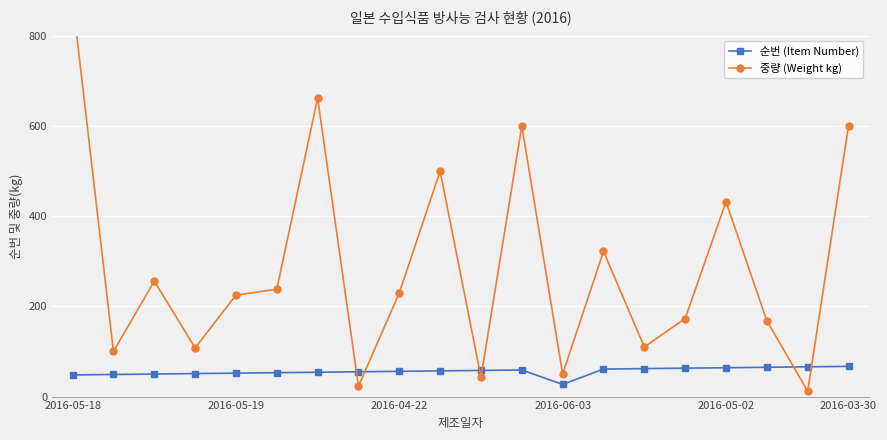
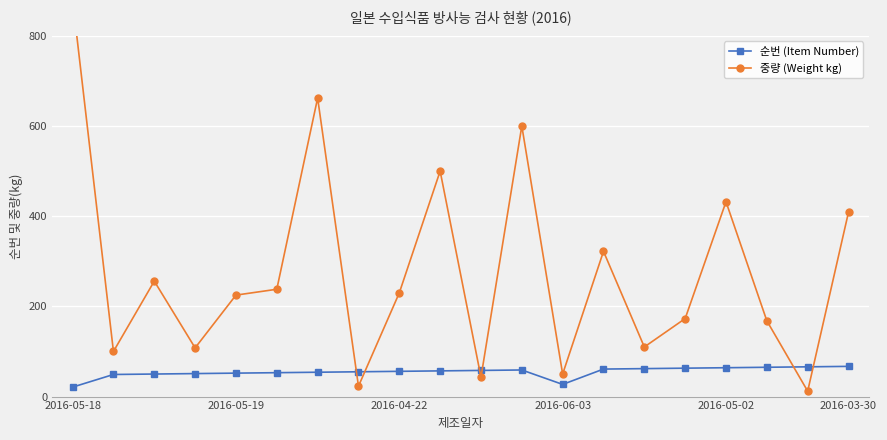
  {
    "순번 (Item Number)": {
-     "2016-05-18": 50,
+     "2016-05-18": 20,
      "2016-04-22": 60,
      "2016-06-03": 30,
      "2016-03-30": 70
    },
    "중량 (Weight kg)": {
      "2016-04-22": 230,
      "2016-06-03": 50,
-     "2016-03-30": 600
+     "2016-03-30": 410
    }
  }
